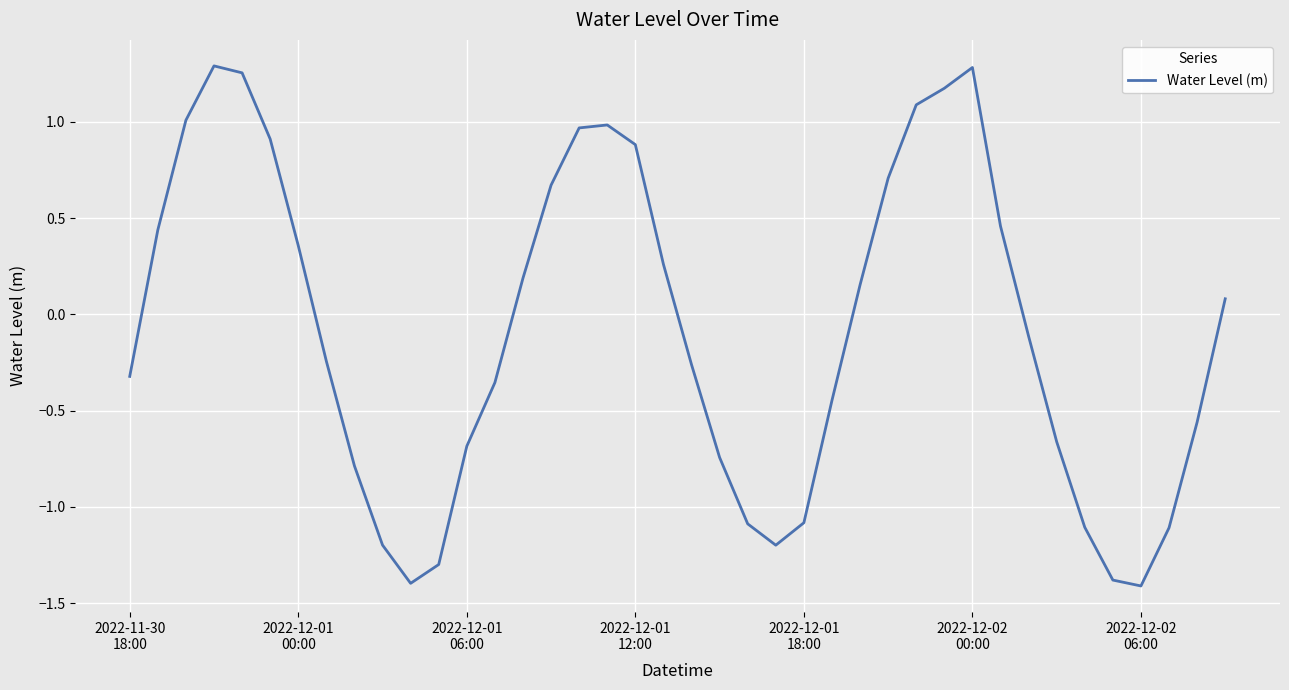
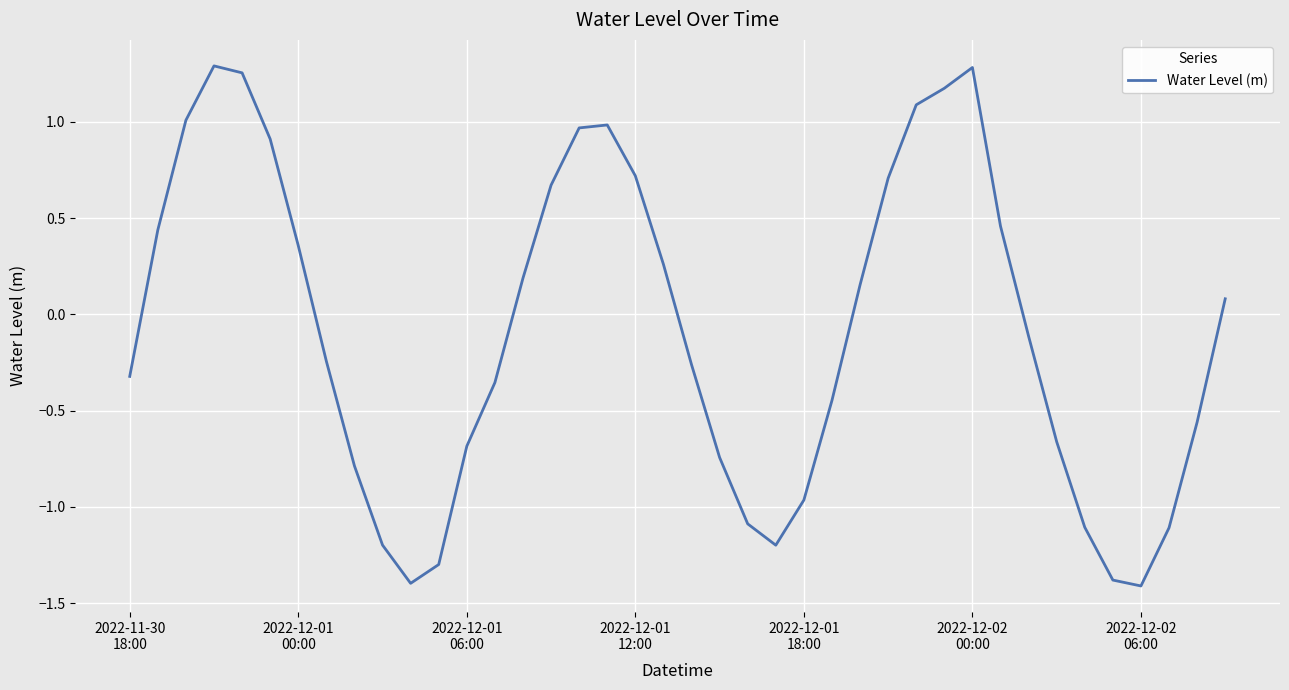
  {
    "2022-11-30 18:00": -0.32,
    "2022-12-01 00:00": 0.36,
    "2022-12-01 06:00": -0.68,
-   "2022-12-01 12:00": 0.88,
-   "2022-12-01 18:00": -1.08,
+   "2022-12-01 12:00": 0.72,
+   "2022-12-01 18:00": -0.96,
    "2022-12-02 00:00": 1.28,
    "2022-12-02 06:00": -1.41
  }
